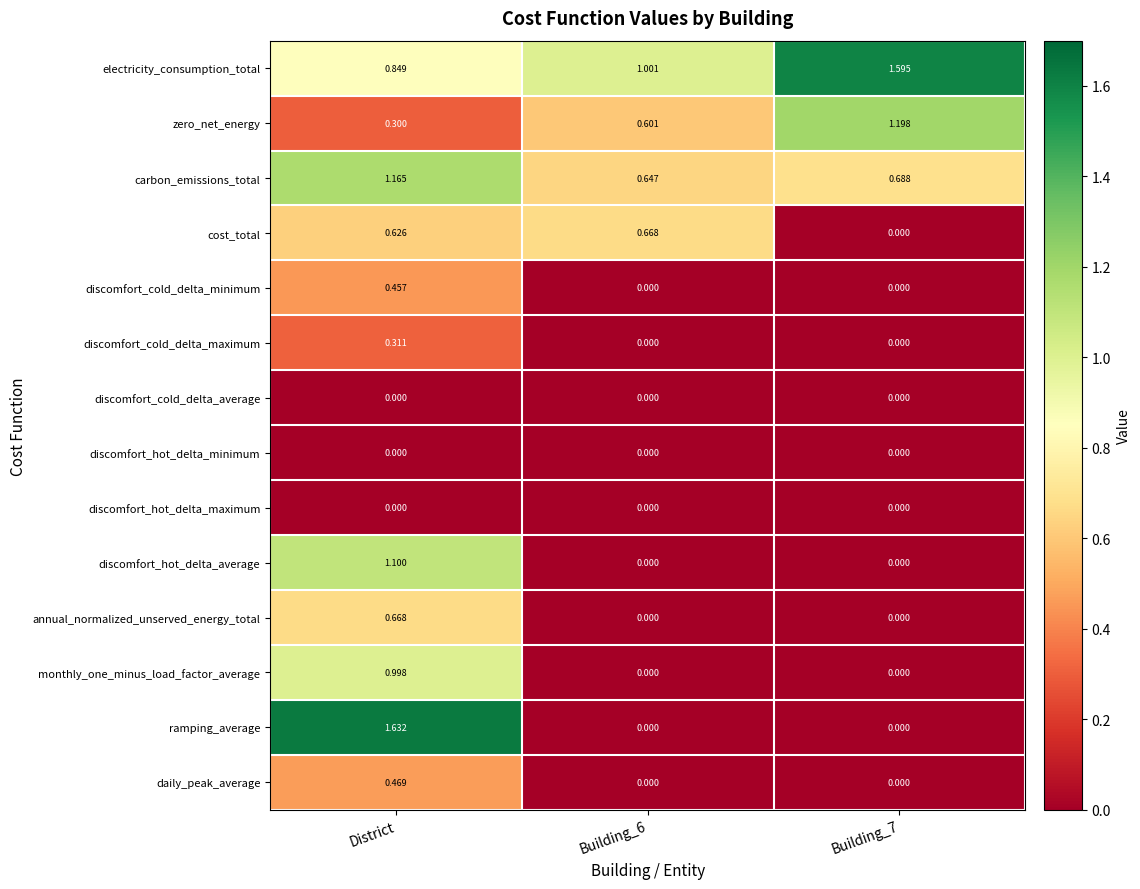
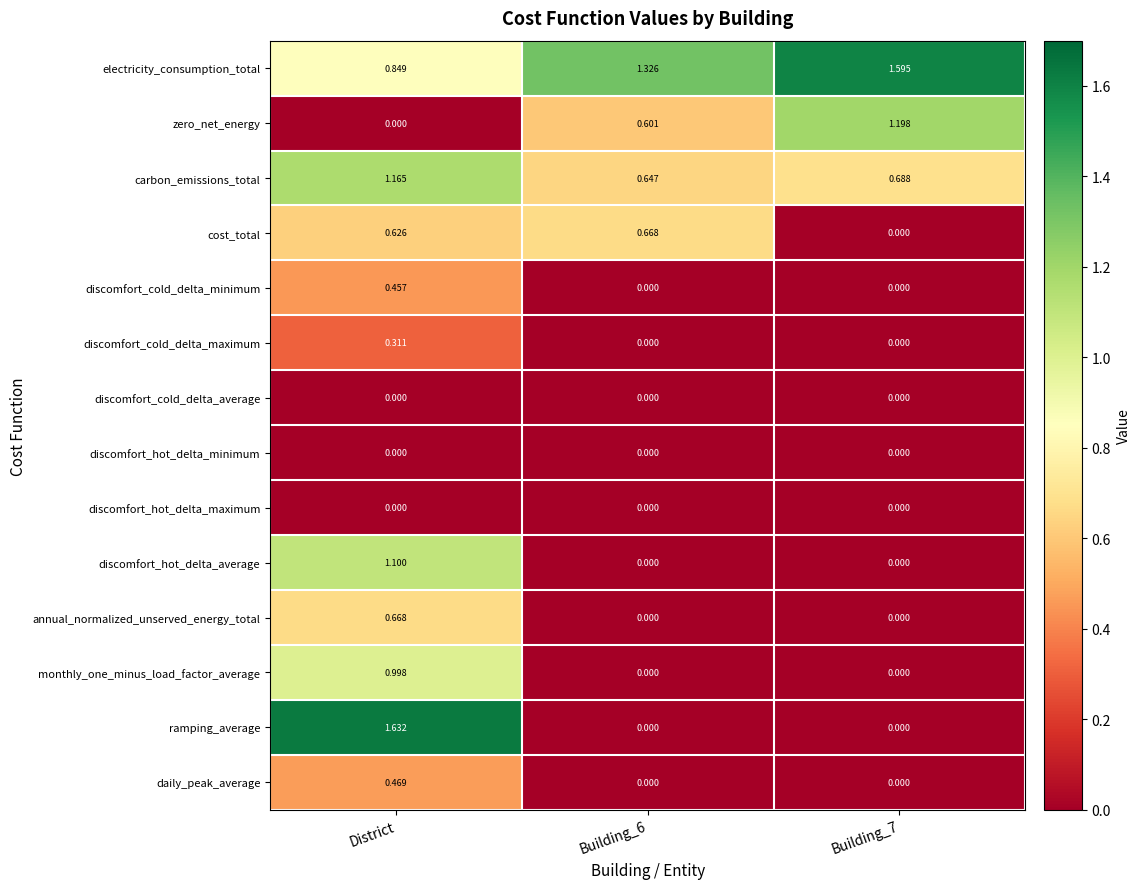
  {
    "electricity_consumption_total": {
      "District": 0.849,
-     "Building_6": 1.001,
+     "Building_6": 1.326,
      "Building_7": 1.595
    },
    "zero_net_energy": {
-     "District": 0.300,
+     "District": 0.000,
      "Building_6": 0.601,
      "Building_7": 1.198
    },
    "carbon_emissions_total": {
      "District": 1.165,
      "Building_6": 0.647,
      "Building_7": 0.688
    },
    "cost_total": {
      "District": 0.626,
      "Building_6": 0.668,
      "Building_7": 0.000
    },
    "discomfort_cold_delta_minimum": {
      "District": 0.457,
      "Building_6": 0.000,
      "Building_7": 0.000
    },
    "discomfort_cold_delta_maximum": {
      "District": 0.311,
      "Building_6": 0.000,
      "Building_7": 0.000
    },
    "discomfort_cold_delta_average": {
      "District": 0.000,
      "Building_6": 0.000,
      "Building_7": 0.000
    },
    "discomfort_hot_delta_minimum": {
      "District": 0.000,
      "Building_6": 0.000,
      "Building_7": 0.000
    },
    "discomfort_hot_delta_maximum": {
      "District": 0.000,
      "Building_6": 0.000,
      "Building_7": 0.000
    },
    "discomfort_hot_delta_average": {
      "District": 1.100,
      "Building_6": 0.000,
      "Building_7": 0.000
    },
    "annual_normalized_unserved_energy_total": {
      "District": 0.668,
      "Building_6": 0.000,
      "Building_7": 0.000
    },
    "monthly_one_minus_load_factor_average": {
      "District": 0.998,
      "Building_6": 0.000,
      "Building_7": 0.000
    },
    "ramping_average": {
      "District": 1.632,
      "Building_6": 0.000,
      "Building_7": 0.000
    },
    "daily_peak_average": {
      "District": 0.469,
      "Building_6": 0.000,
      "Building_7": 0.000
    }
  }
